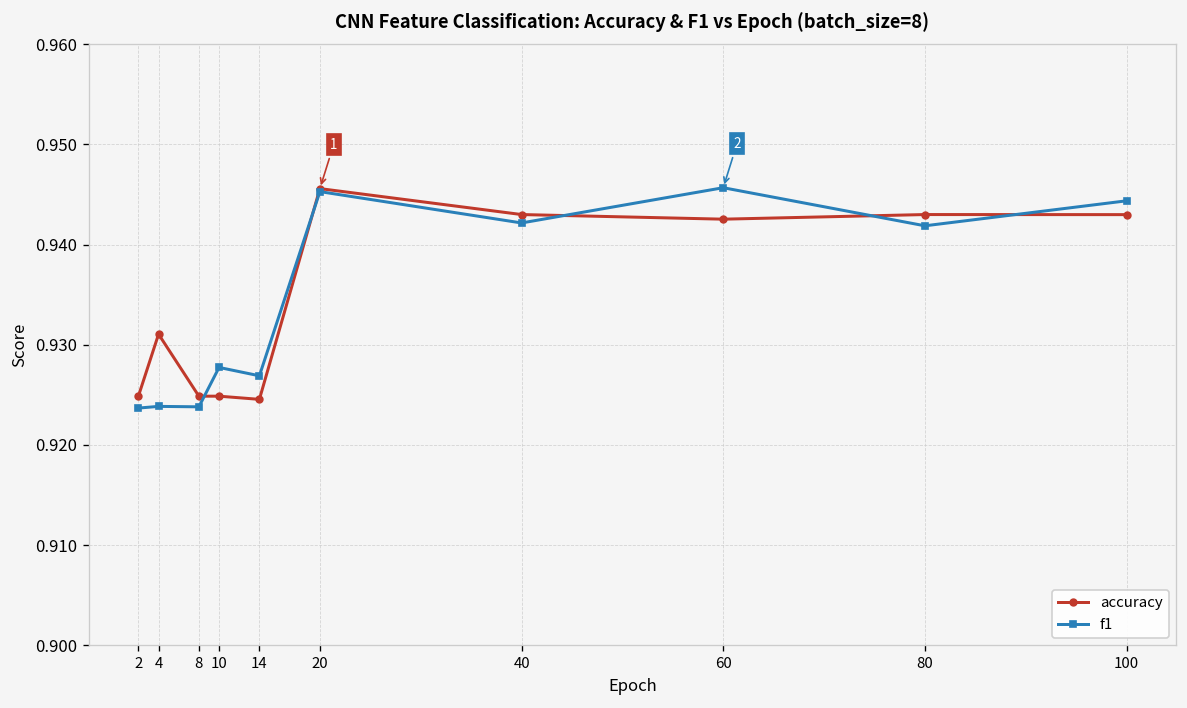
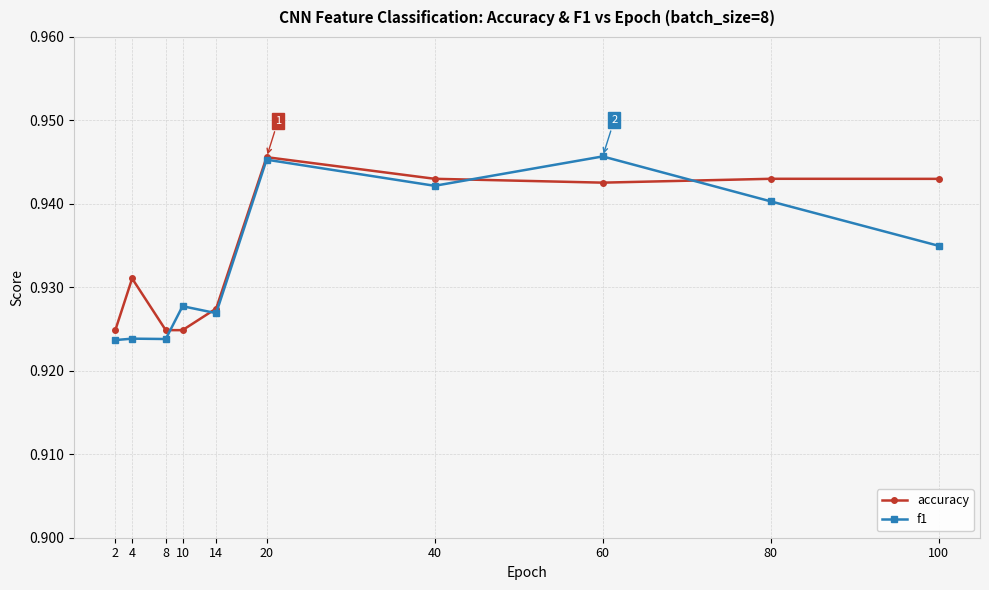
  {
    "accuracy": {
      "2": 0.925,
      "4": 0.931,
      "8": 0.925,
      "10": 0.925,
-     "14": 0.925,
+     "14": 0.927,
      "40": 0.943,
      "60": 0.943,
      "80": 0.943,
      "100": 0.943
    },
    "f1": {
      "2": 0.924,
      "4": 0.924,
      "8": 0.924,
      "10": 0.928,
      "14": 0.927,
      "40": 0.942,
      "60": 0.946,
-     "80": 0.942,
-     "100": 0.944
+     "80": 0.940,
+     "100": 0.935
    }
  }
